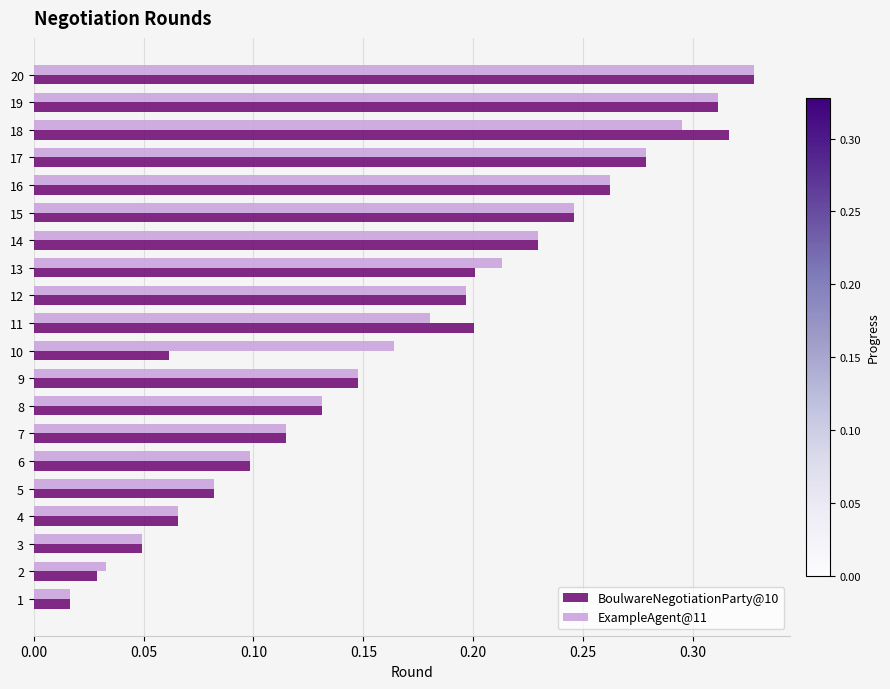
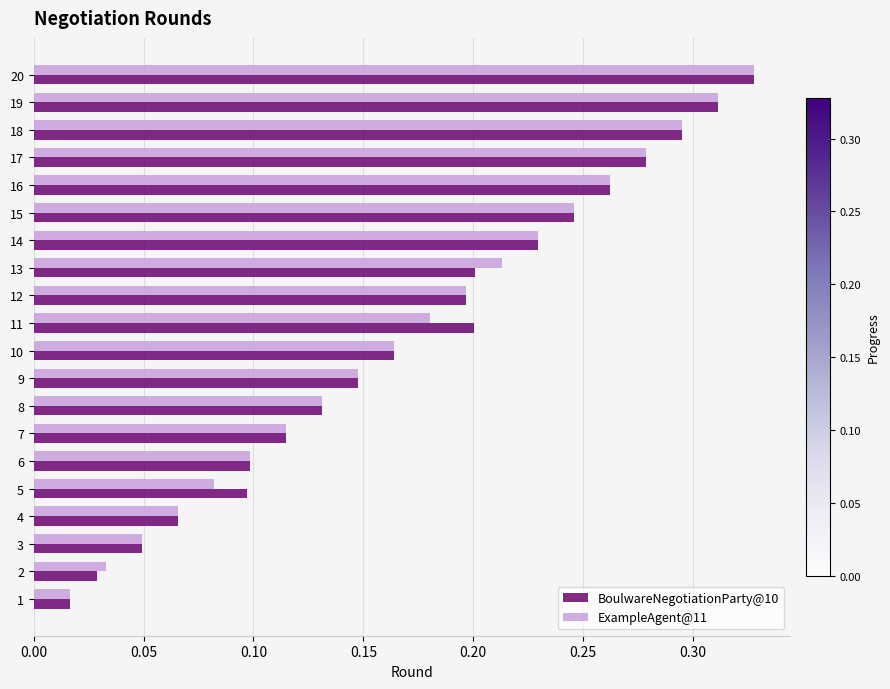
  {
    "BoulwareNegotiationParty@10": {
      "20": 0.328,
      "19": 0.311,
-     "18": 0.316,
+     "18": 0.295,
      "17": 0.279,
      "16": 0.262,
      "15": 0.246,
      "14": 0.230,
      "13": 0.201,
      "12": 0.197,
      "11": 0.200,
-     "10": 0.062,
+     "10": 0.164,
      "9": 0.148,
      "8": 0.131,
      "7": 0.115,
      "6": 0.098,
-     "5": 0.082,
+     "5": 0.097,
      "4": 0.066,
      "3": 0.049,
      "2": 0.029,
      "1": 0.016
    },
    "ExampleAgent@11": {
      "20": 0.328,
      "19": 0.311,
      "18": 0.295,
      "17": 0.279,
      "16": 0.262,
      "15": 0.246,
      "14": 0.230,
      "13": 0.213,
      "12": 0.197,
      "11": 0.180,
      "10": 0.164,
      "9": 0.148,
      "8": 0.131,
      "7": 0.115,
      "6": 0.098,
      "5": 0.082,
      "4": 0.066,
      "3": 0.049,
      "2": 0.033,
      "1": 0.016
    }
  }
